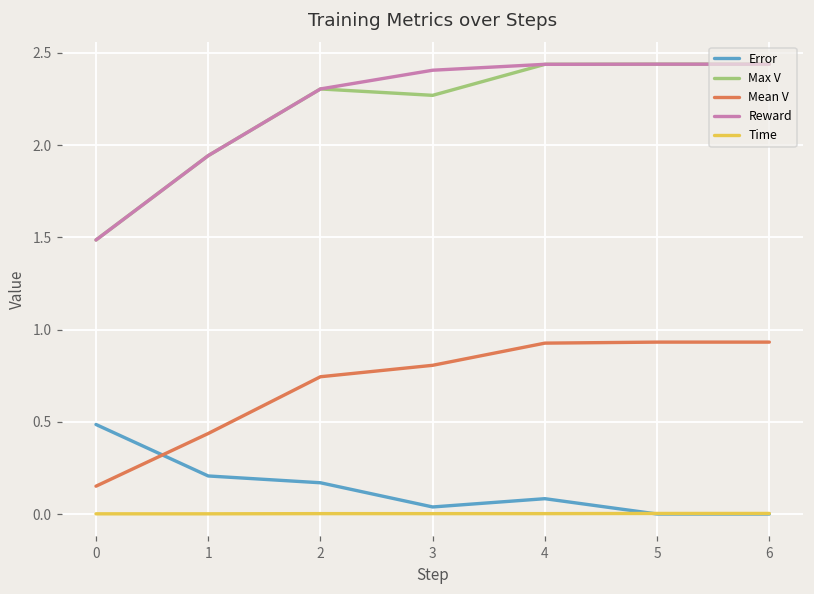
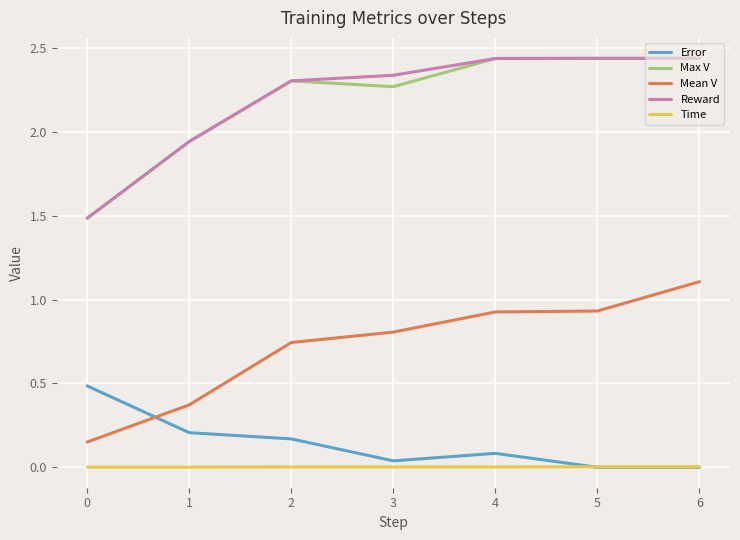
  {
    "Error": {
      "0": 0.49,
      "1": 0.21,
      "2": 0.17,
      "3": 0.04,
      "4": 0.08
    },
    "Max V": {
      "3": 2.27
    },
    "Mean V": {
      "0": 0.15,
-     "1": 0.44,
+     "1": 0.37,
      "2": 0.74,
      "3": 0.81,
      "4": 0.93,
      "5": 0.93,
-     "6": 0.93
+     "6": 1.11
    },
    "Reward": {
-     "3": 2.41
+     "3": 2.34
    },
    "Time": {
      "0": 0.00,
      "1": 0.00,
      "2": 0.00,
      "3": 0.00,
      "4": 0.00
    }
  }
